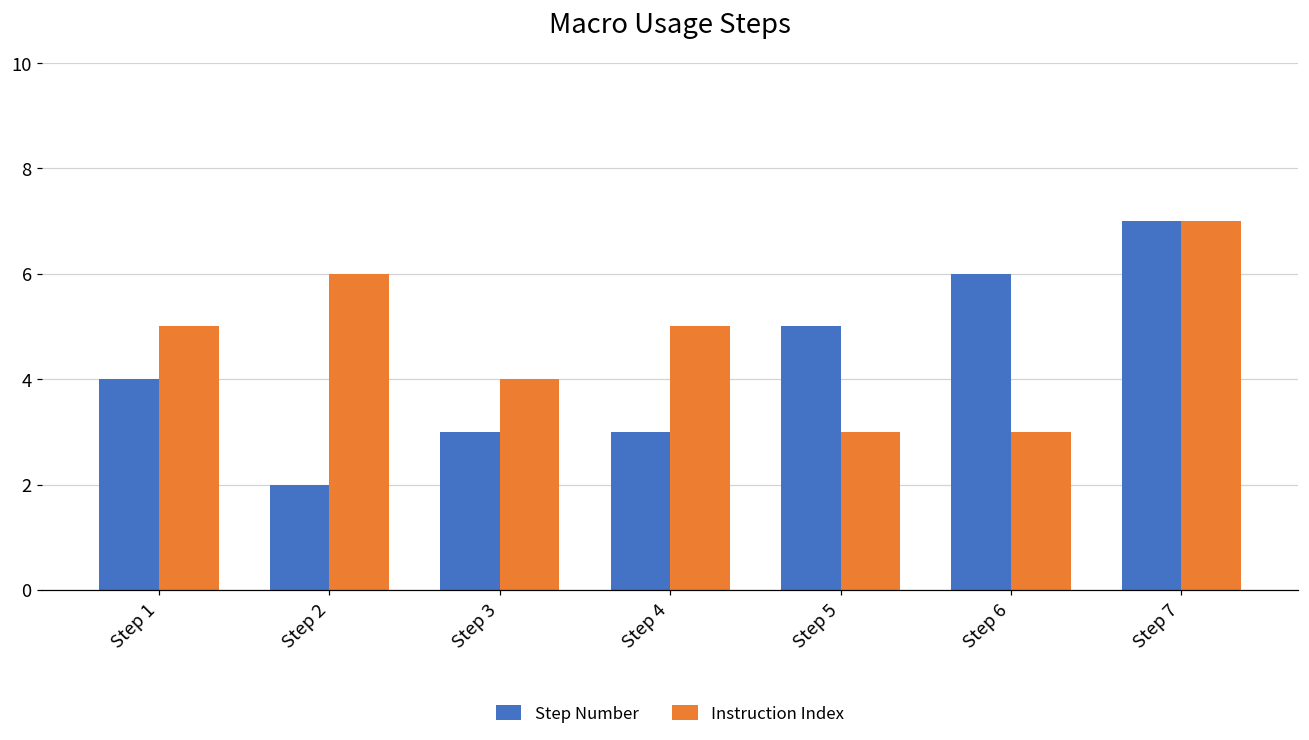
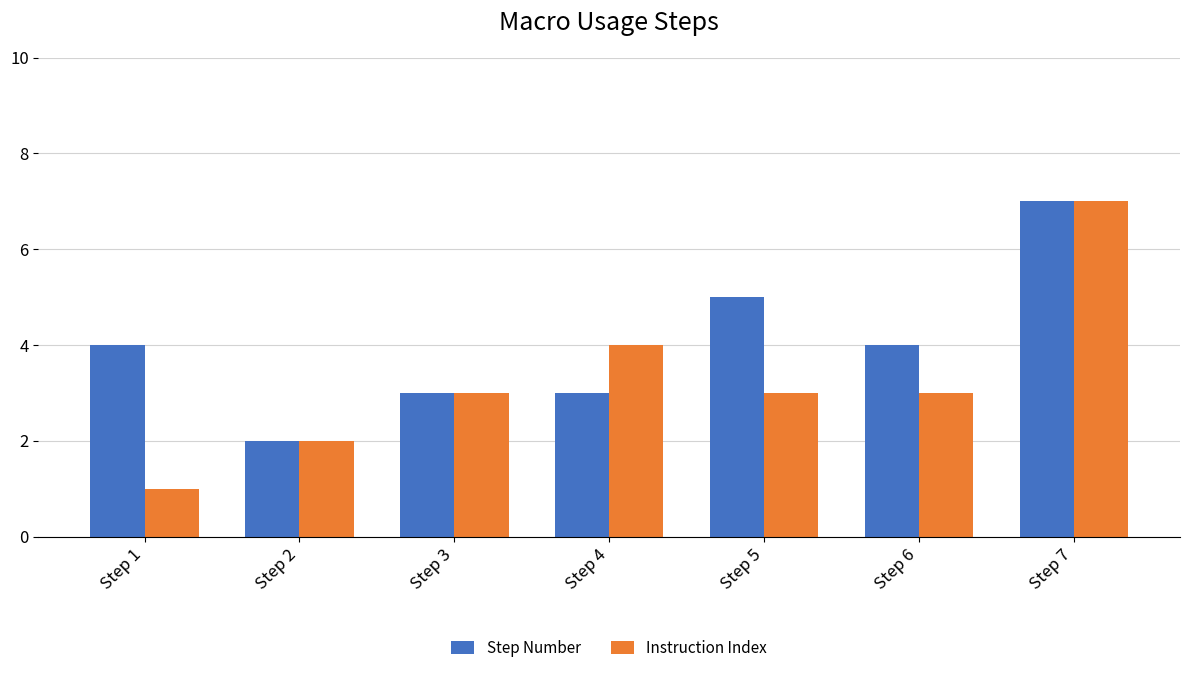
  {
    "Step Number": {
      "Step 1": 4,
      "Step 2": 2,
      "Step 3": 3,
      "Step 4": 3,
      "Step 5": 5,
-     "Step 6": 6,
+     "Step 6": 4,
      "Step 7": 7
    },
    "Instruction Index": {
-     "Step 1": 5,
-     "Step 2": 6,
-     "Step 3": 4,
-     "Step 4": 5,
+     "Step 1": 1,
+     "Step 2": 2,
+     "Step 3": 3,
+     "Step 4": 4,
      "Step 5": 3,
      "Step 6": 3,
      "Step 7": 7
    }
  }
